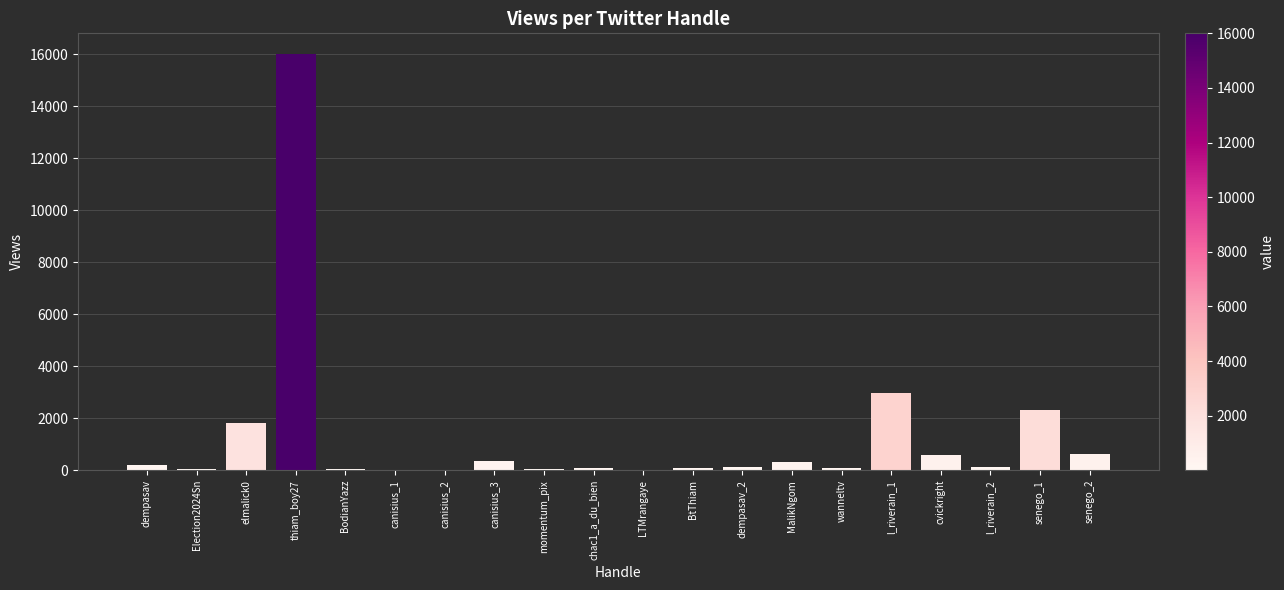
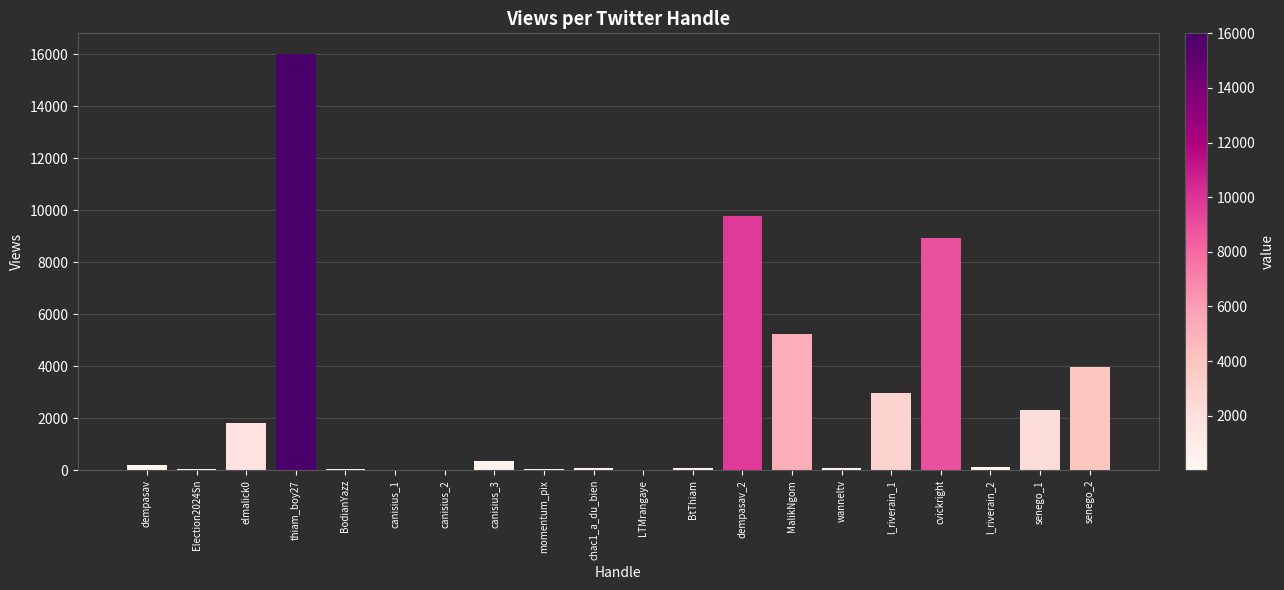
  {
    "dempasav": 200,
    "elmalick0": 1800,
    "thiam_boy27": 16000,
    "canisius_3": 300,
-   "dempasav_2": 100,
-   "MalikNgom": 300,
+   "dempasav_2": 9800,
+   "MalikNgom": 5300,
    "l_riverain_1": 3000,
-   "cvickright": 600,
+   "cvickright": 8900,
    "l_riverain_2": 100,
    "senego_1": 2300,
-   "senego_2": 600
+   "senego_2": 4000
  }
